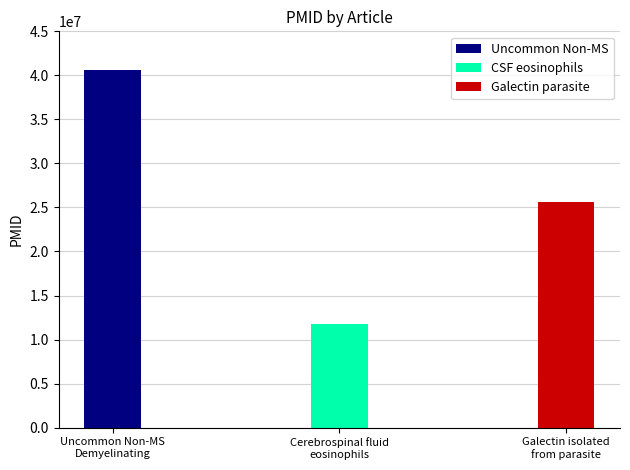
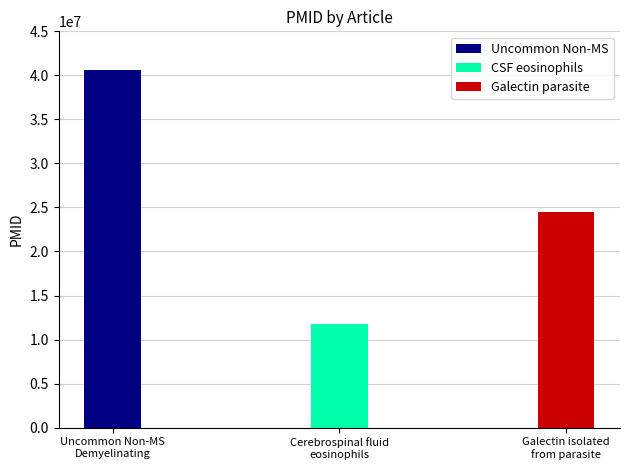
  {
    "Uncommon Non-MS Demyelinating": 41000000,
    "Cerebrospinal fluid eosinophils": 12000000,
-   "Galectin isolated from parasite": 26000000
+   "Galectin isolated from parasite": 24000000
  }
